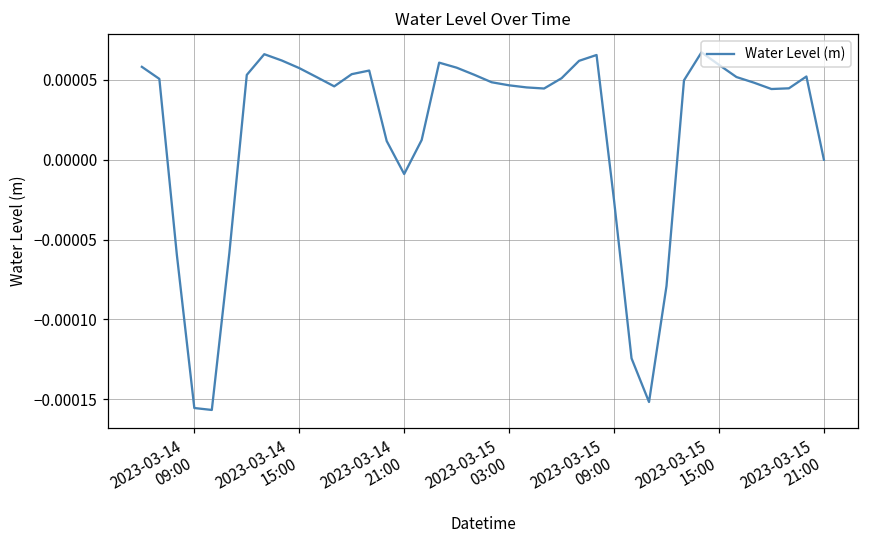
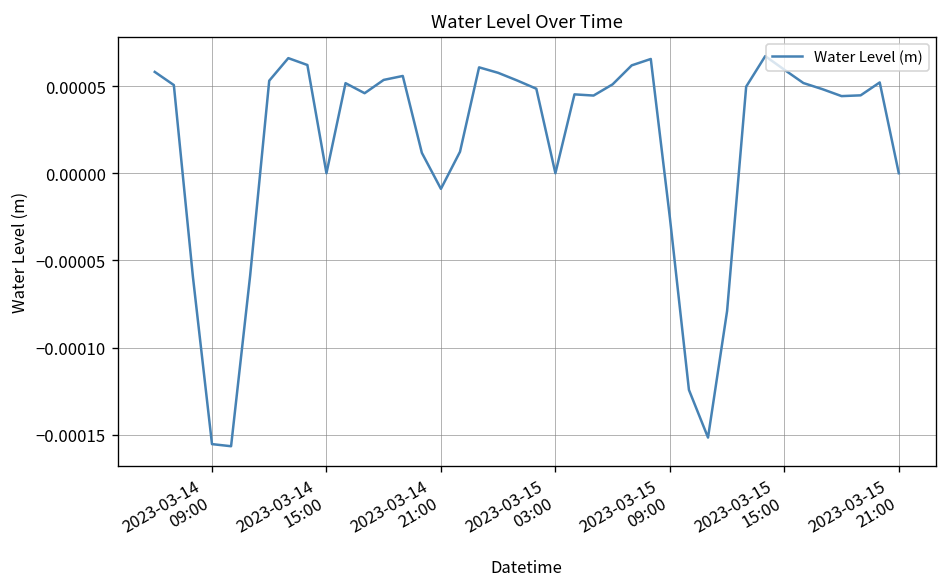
  {
    "2023-03-14 09:00": -0.000155,
-   "2023-03-14 15:00": 0.0001,
+   "2023-03-14 15:00": 0.0000,
    "2023-03-14 21:00": -0.00001,
-   "2023-03-15 03:00": 0.00005,
+   "2023-03-15 03:00": 0.00000,
    "2023-03-15 09:00": -0.000025,
    "2023-03-15 21:00": 0.00000
  }
